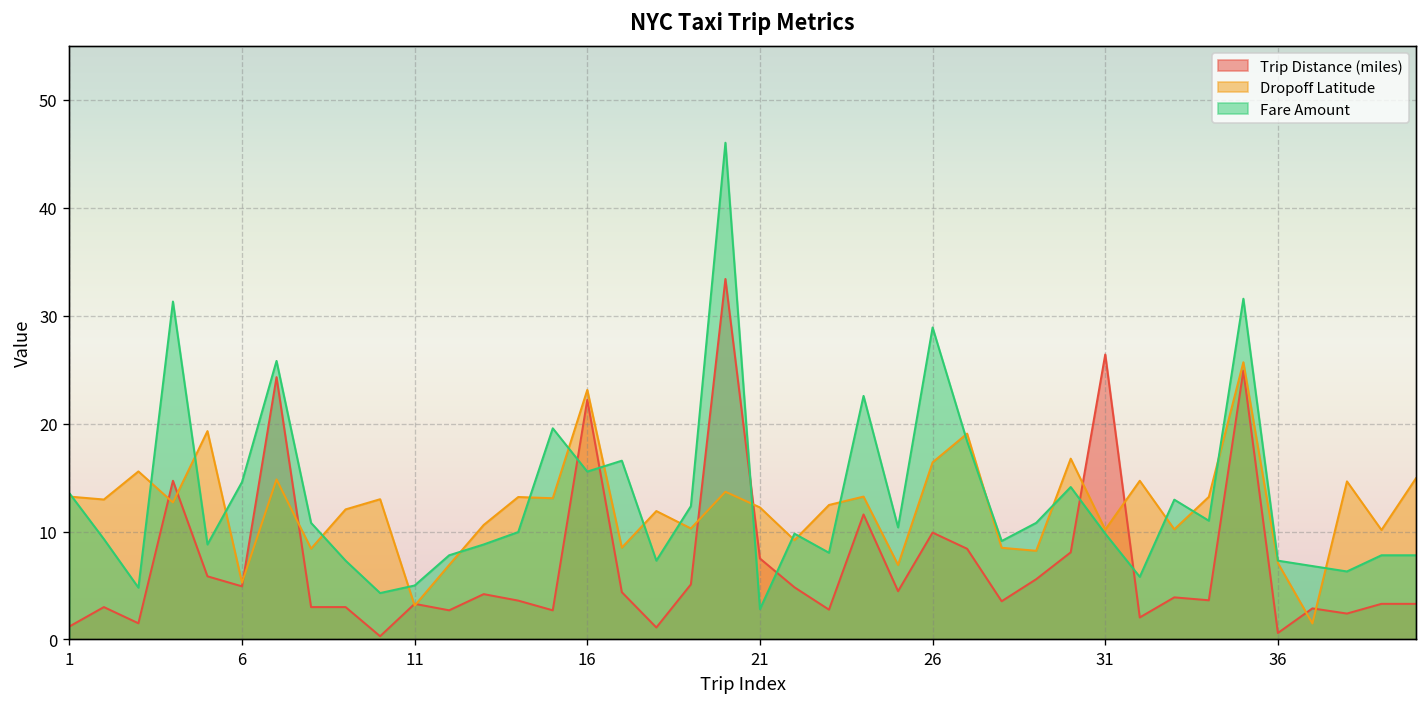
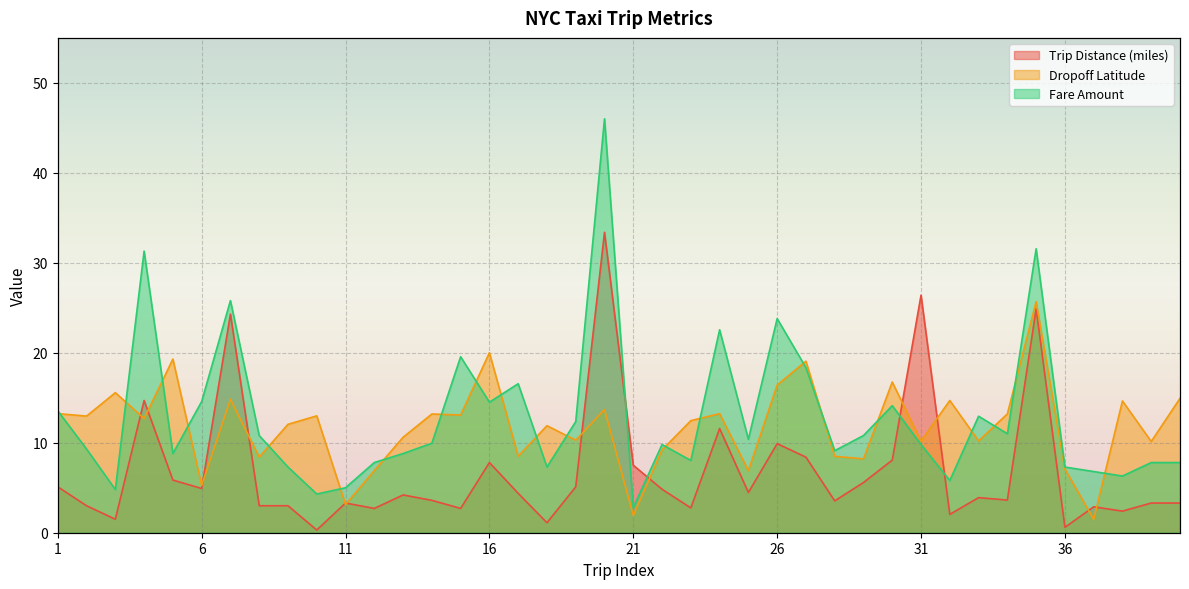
  {
    "Trip Distance (miles)": {
-     "1": 1,
+     "1": 5,
      "6": 5,
-     "16": 22,
+     "16": 8,
      "21": 8,
      "26": 10,
      "31": 26,
      "36": 1
    },
    "Dropoff Latitude": {
      "1": 13,
      "6": 5,
-     "16": 23,
-     "21": 12,
+     "16": 20,
+     "21": 2,
      "26": 16,
      "31": 10
    },
    "Fare Amount": {
      "1": 14,
      "6": 15,
      "11": 5,
-     "16": 16,
+     "16": 15,
      "21": 3,
-     "26": 29,
+     "26": 24,
      "31": 10
    }
  }
